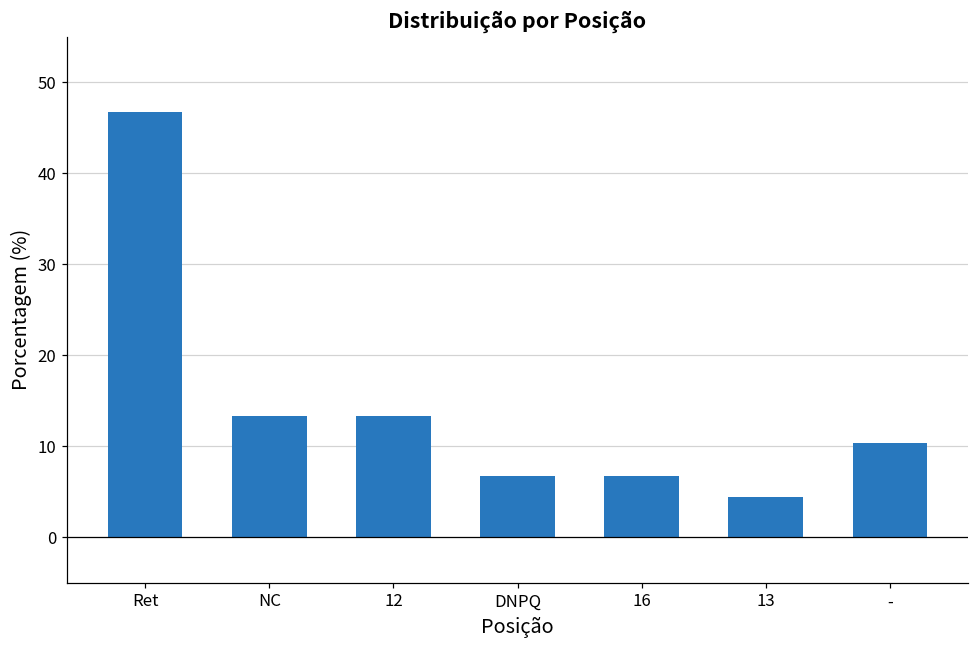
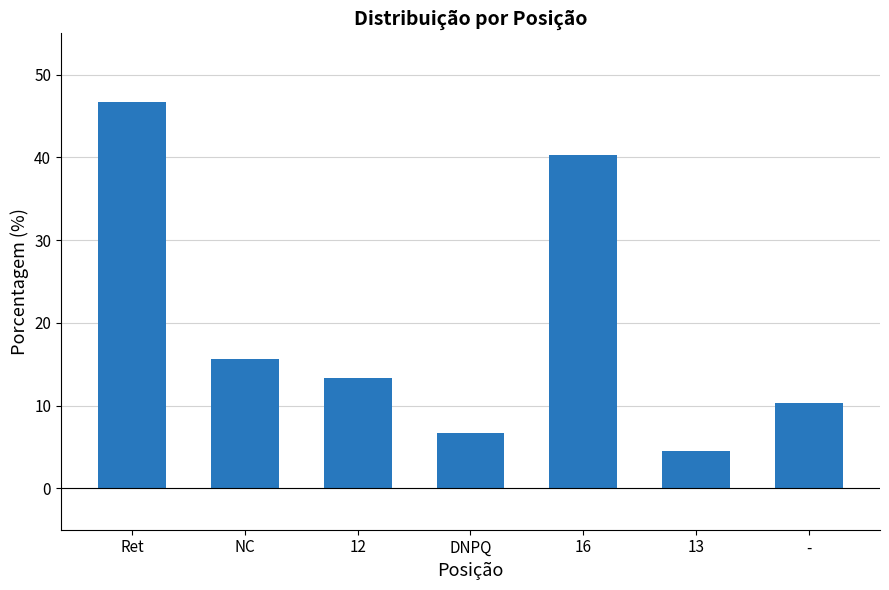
  {
    "Ret": 47,
-   "NC": 13,
+   "NC": 16,
    "12": 13,
    "DNPQ": 7,
-   "16": 7,
+   "16": 40,
    "13": 4,
    "-": 10
  }
